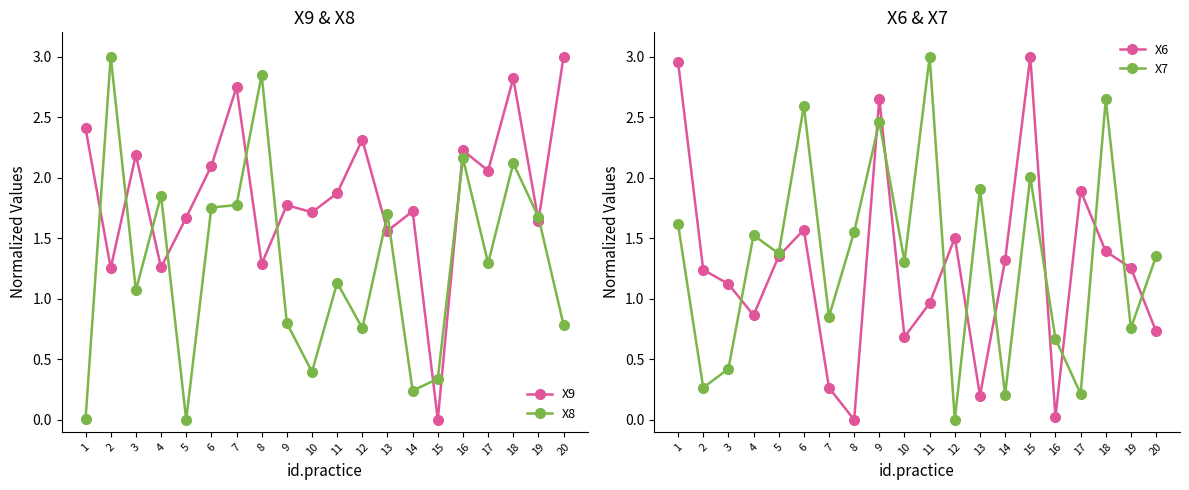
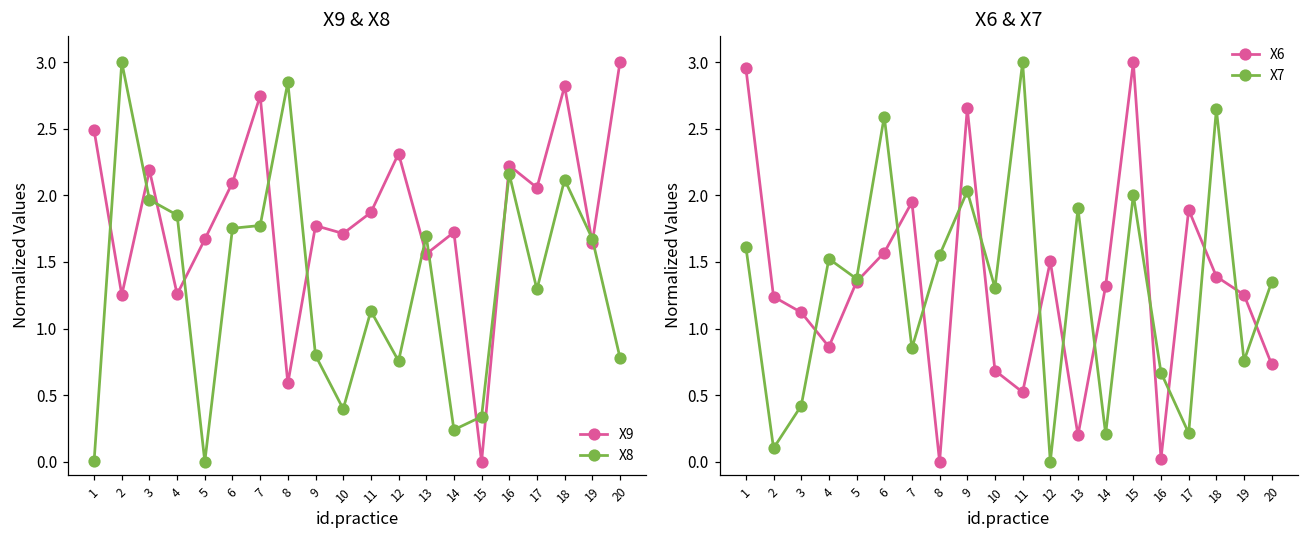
  {
    "X9 & X8": {
      "X9": {
-       "1": 2.41,
+       "1": 2.49,
        "2": 1.25,
        "3": 2.19,
        "4": 1.26,
        "5": 1.67,
        "6": 2.10,
        "7": 2.75,
-       "8": 1.29,
+       "8": 0.59,
        "9": 1.77,
        "10": 1.71,
        "11": 1.87,
        "12": 2.31,
        "13": 1.56,
        "14": 1.72,
        "15": 0.00,
        "16": 2.22,
        "17": 2.06,
        "18": 2.82,
        "19": 1.64,
        "20": 3.00
      },
      "X8": {
        "1": 0.01,
        "2": 3.00,
-       "3": 1.07,
+       "3": 1.97,
        "4": 1.85,
        "5": 0.00,
        "6": 1.75,
        "7": 1.77,
        "8": 2.85,
        "9": 0.80,
        "10": 0.40,
        "11": 1.13,
        "12": 0.76,
        "13": 1.70,
        "14": 0.24,
        "15": 0.34,
        "16": 2.16,
        "17": 1.29,
        "18": 2.12,
        "19": 1.67,
        "20": 0.78
      }
    },
    "X6 & X7": {
      "X6": {
        "1": 2.96,
        "2": 1.24,
        "3": 1.12,
        "4": 0.86,
        "5": 1.35,
        "6": 1.57,
-       "7": 0.26,
+       "7": 1.95,
        "8": 0.00,
        "9": 2.65,
        "10": 0.68,
-       "11": 0.96,
+       "11": 0.52,
        "12": 1.50,
        "13": 0.20,
        "14": 1.32,
        "15": 3.00,
        "16": 0.02,
        "17": 1.89,
        "18": 1.39,
        "19": 1.25,
        "20": 0.73
      },
      "X7": {
        "1": 1.61,
-       "2": 0.27,
+       "2": 0.10,
        "3": 0.42,
        "4": 1.52,
        "5": 1.37,
        "6": 2.59,
        "7": 0.85,
        "8": 1.55,
-       "9": 2.46,
+       "9": 2.03,
        "10": 1.31,
        "11": 3.00,
        "12": 0.00,
        "13": 1.90,
        "14": 0.21,
        "15": 2.00,
        "16": 0.67,
        "17": 0.21,
        "18": 2.65,
        "19": 0.76,
        "20": 1.35
      }
    }
  }
